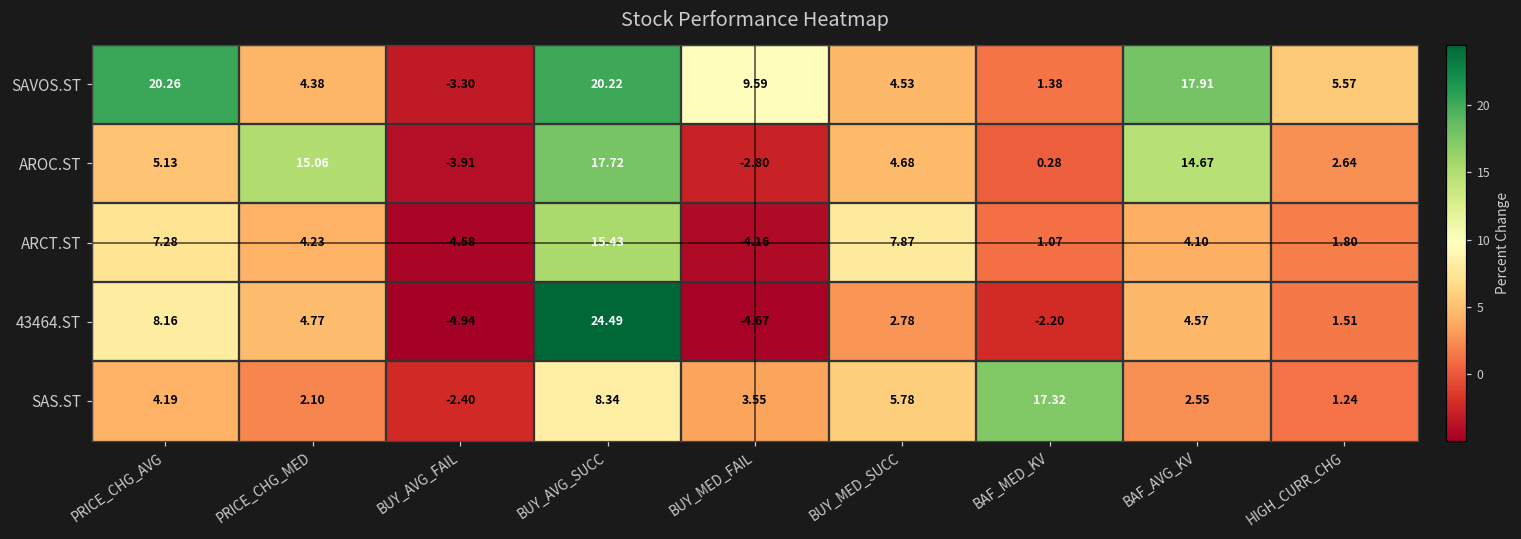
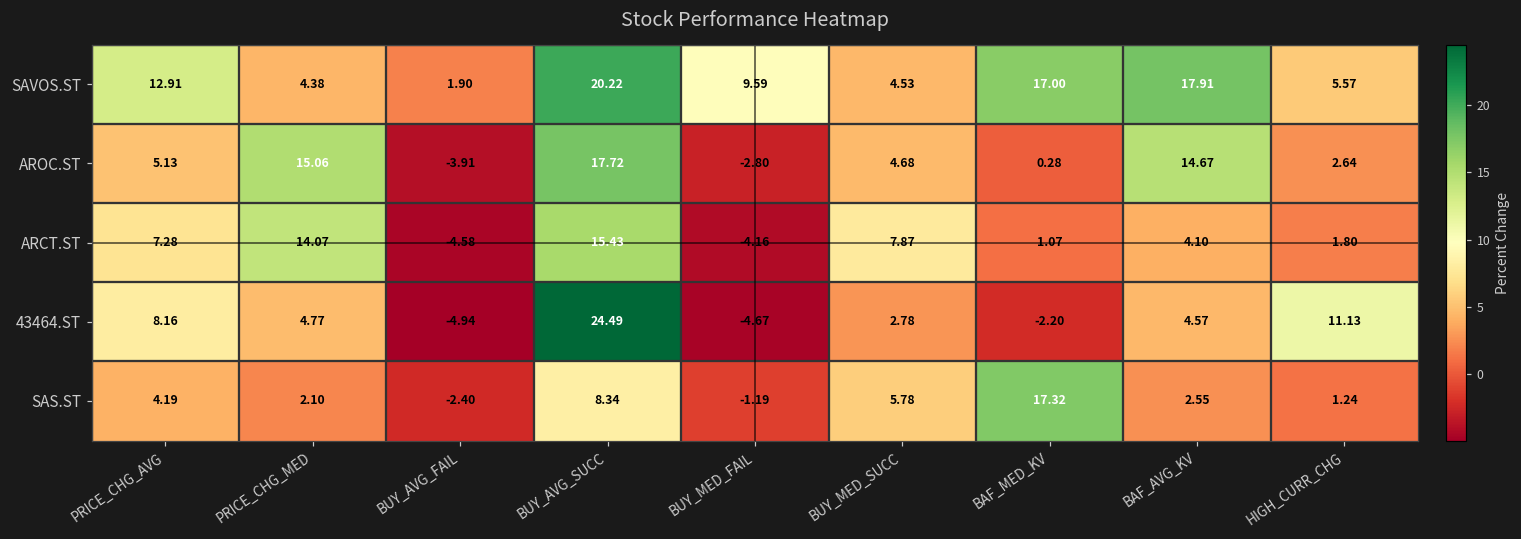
  {
    "SAVOS.ST": {
-     "PRICE_CHG_AVG": 20.26,
+     "PRICE_CHG_AVG": 12.91,
      "PRICE_CHG_MED": 4.38,
-     "BUY_AVG_FAIL": -3.30,
+     "BUY_AVG_FAIL": 1.90,
      "BUY_AVG_SUCC": 20.22,
      "BUY_MED_FAIL": 9.59,
      "BUY_MED_SUCC": 4.53,
-     "BAF_MED_KV": 1.38,
+     "BAF_MED_KV": 17.00,
      "BAF_AVG_KV": 17.91,
      "HIGH_CURR_CHG": 5.57
    },
    "AROC.ST": {
      "PRICE_CHG_AVG": 5.13,
      "PRICE_CHG_MED": 15.06,
      "BUY_AVG_FAIL": -3.91,
      "BUY_AVG_SUCC": 17.72,
      "BUY_MED_FAIL": -2.80,
      "BUY_MED_SUCC": 4.68,
      "BAF_MED_KV": 0.28,
      "BAF_AVG_KV": 14.67,
      "HIGH_CURR_CHG": 2.64
    },
    "ARCT.ST": {
      "PRICE_CHG_AVG": 7.28,
-     "PRICE_CHG_MED": 4.23,
+     "PRICE_CHG_MED": 14.07,
      "BUY_AVG_FAIL": -4.58,
      "BUY_AVG_SUCC": 15.43,
      "BUY_MED_FAIL": -4.16,
      "BUY_MED_SUCC": 7.87,
      "BAF_MED_KV": 1.07,
      "BAF_AVG_KV": 4.10,
      "HIGH_CURR_CHG": 1.80
    },
    "43464.ST": {
      "PRICE_CHG_AVG": 8.16,
      "PRICE_CHG_MED": 4.77,
      "BUY_AVG_FAIL": -4.94,
      "BUY_AVG_SUCC": 24.49,
      "BUY_MED_FAIL": -4.67,
      "BUY_MED_SUCC": 2.78,
      "BAF_MED_KV": -2.20,
      "BAF_AVG_KV": 4.57,
-     "HIGH_CURR_CHG": 1.51
+     "HIGH_CURR_CHG": 11.13
    },
    "SAS.ST": {
      "PRICE_CHG_AVG": 4.19,
      "PRICE_CHG_MED": 2.10,
      "BUY_AVG_FAIL": -2.40,
      "BUY_AVG_SUCC": 8.34,
-     "BUY_MED_FAIL": 3.55,
+     "BUY_MED_FAIL": -1.19,
      "BUY_MED_SUCC": 5.78,
      "BAF_MED_KV": 17.32,
      "BAF_AVG_KV": 2.55,
      "HIGH_CURR_CHG": 1.24
    }
  }
